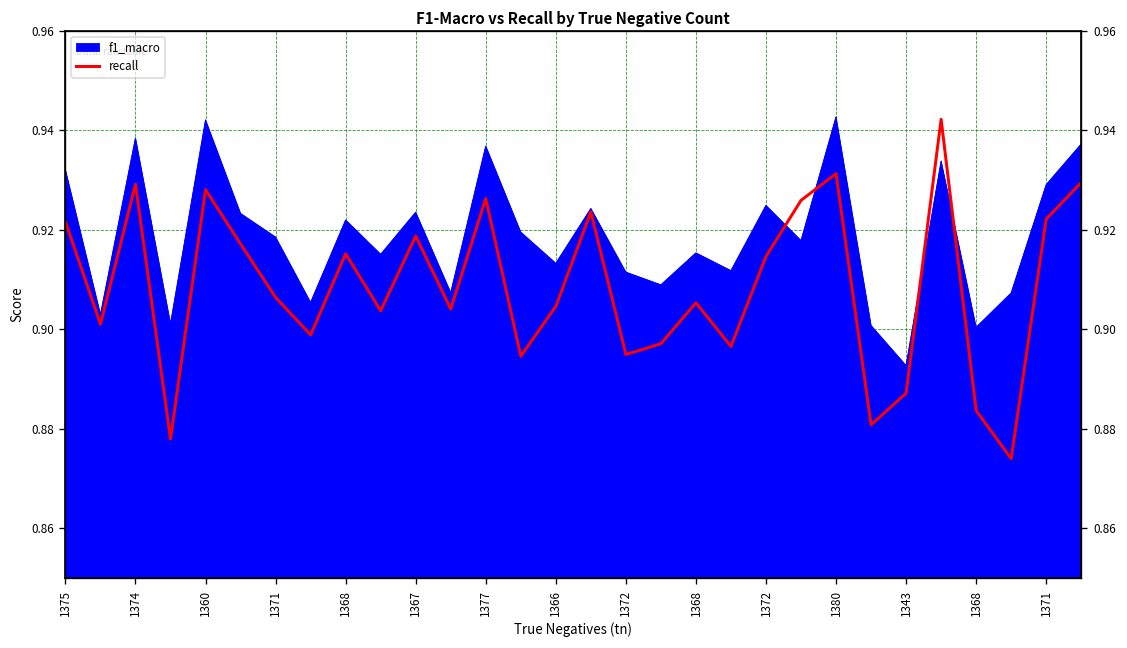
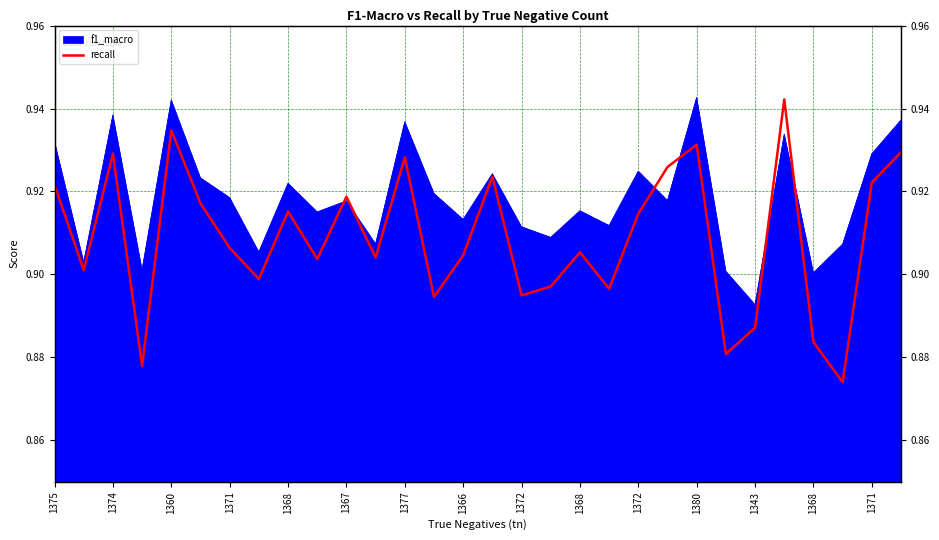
  {
    "f1_macro": {
      "1375": 0.932,
      "1374": 0.938,
      "1360": 0.942,
-     "1367": 0.924,
+     "1367": 0.918,
      "1377": 0.937,
      "1366": 0.913,
      "1380": 0.943,
      "1343": 0.893
    },
    "recall": {
      "1375": 0.922,
      "1374": 0.929,
-     "1360": 0.928,
+     "1360": 0.935,
      "1367": 0.919,
-     "1377": 0.926,
+     "1377": 0.928,
      "1366": 0.905,
      "1380": 0.931,
      "1343": 0.887
    }
  }
